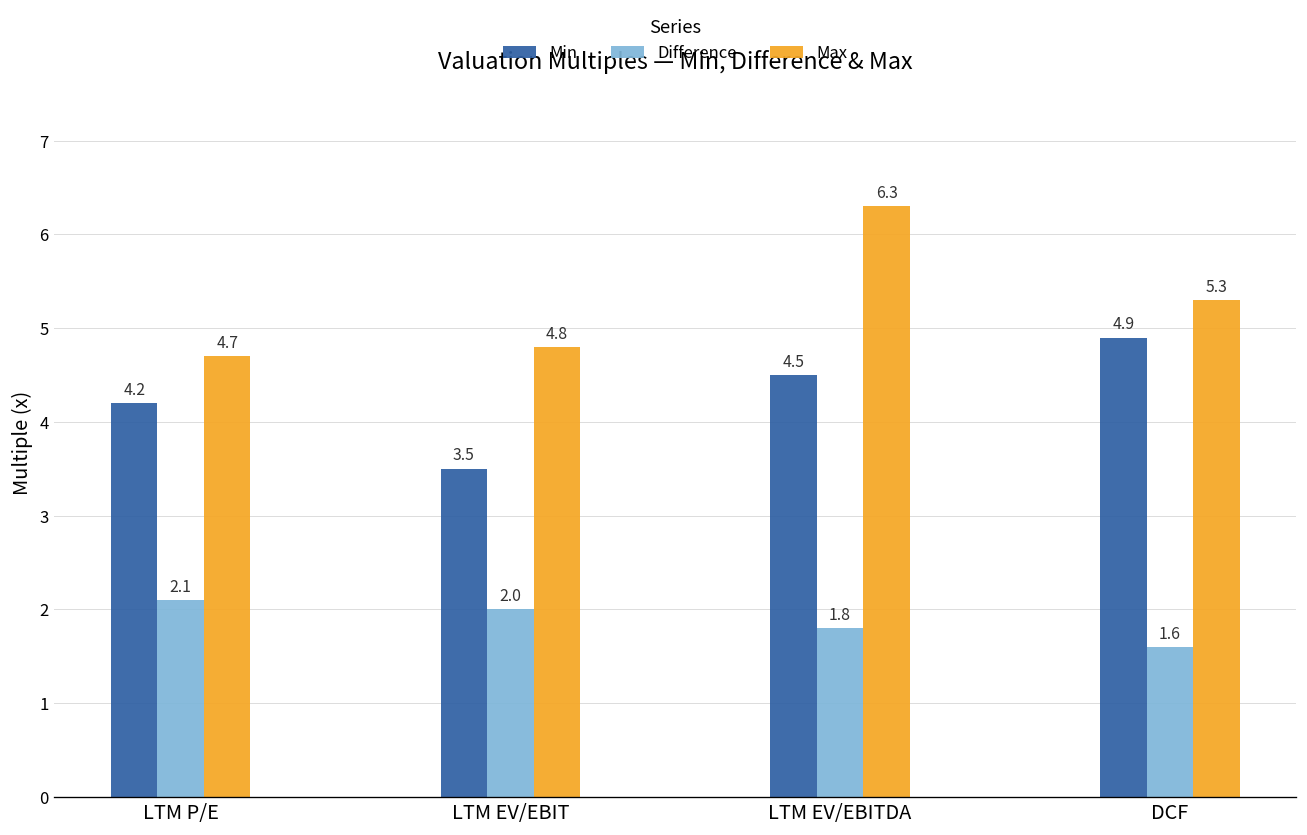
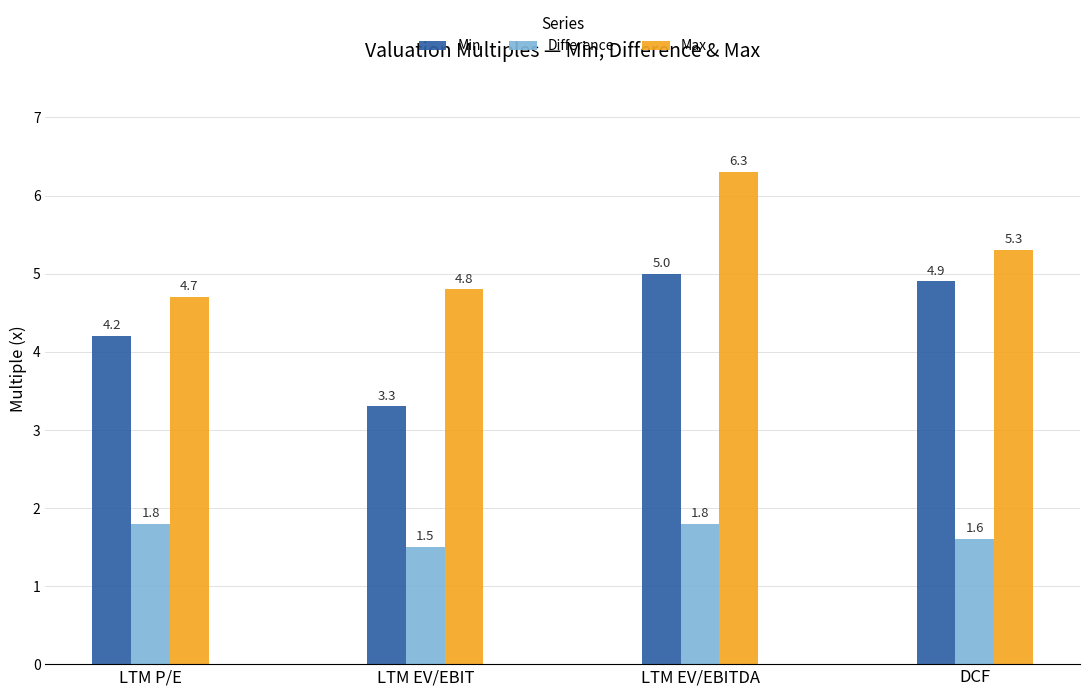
  {
    "Min": {
      "LTM P/E": 4.2,
-     "LTM EV/EBIT": 3.5,
-     "LTM EV/EBITDA": 4.5,
+     "LTM EV/EBIT": 3.3,
+     "LTM EV/EBITDA": 5.0,
      "DCF": 4.9
    },
    "Difference": {
-     "LTM P/E": 2.1,
-     "LTM EV/EBIT": 2.0,
+     "LTM P/E": 1.8,
+     "LTM EV/EBIT": 1.5,
      "LTM EV/EBITDA": 1.8,
      "DCF": 1.6
    },
    "Max": {
      "LTM P/E": 4.7,
      "LTM EV/EBIT": 4.8,
      "LTM EV/EBITDA": 6.3,
      "DCF": 5.3
    }
  }
